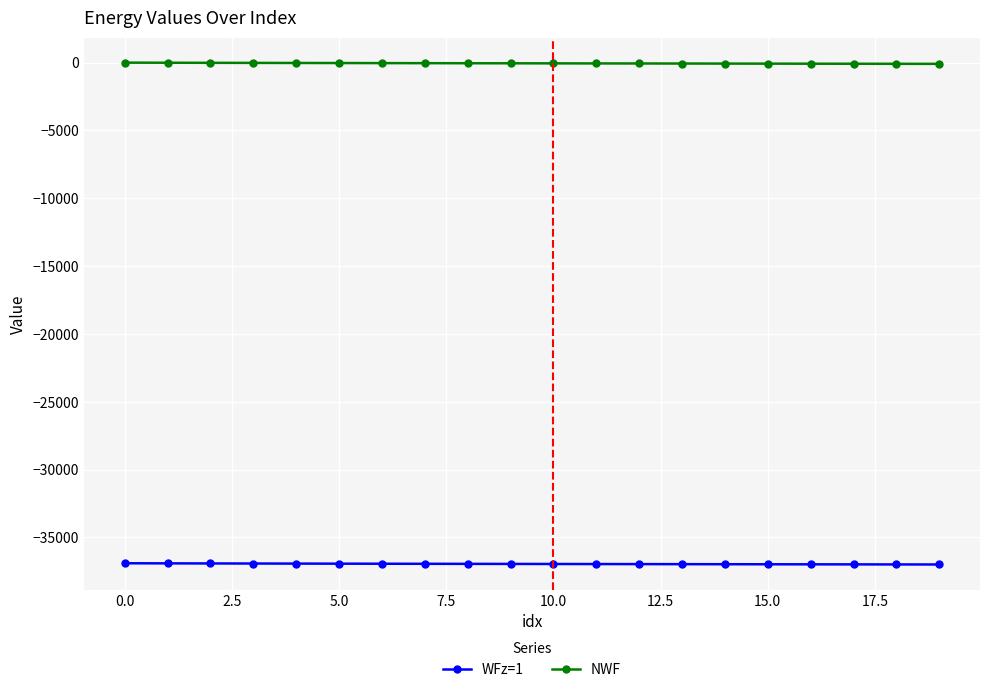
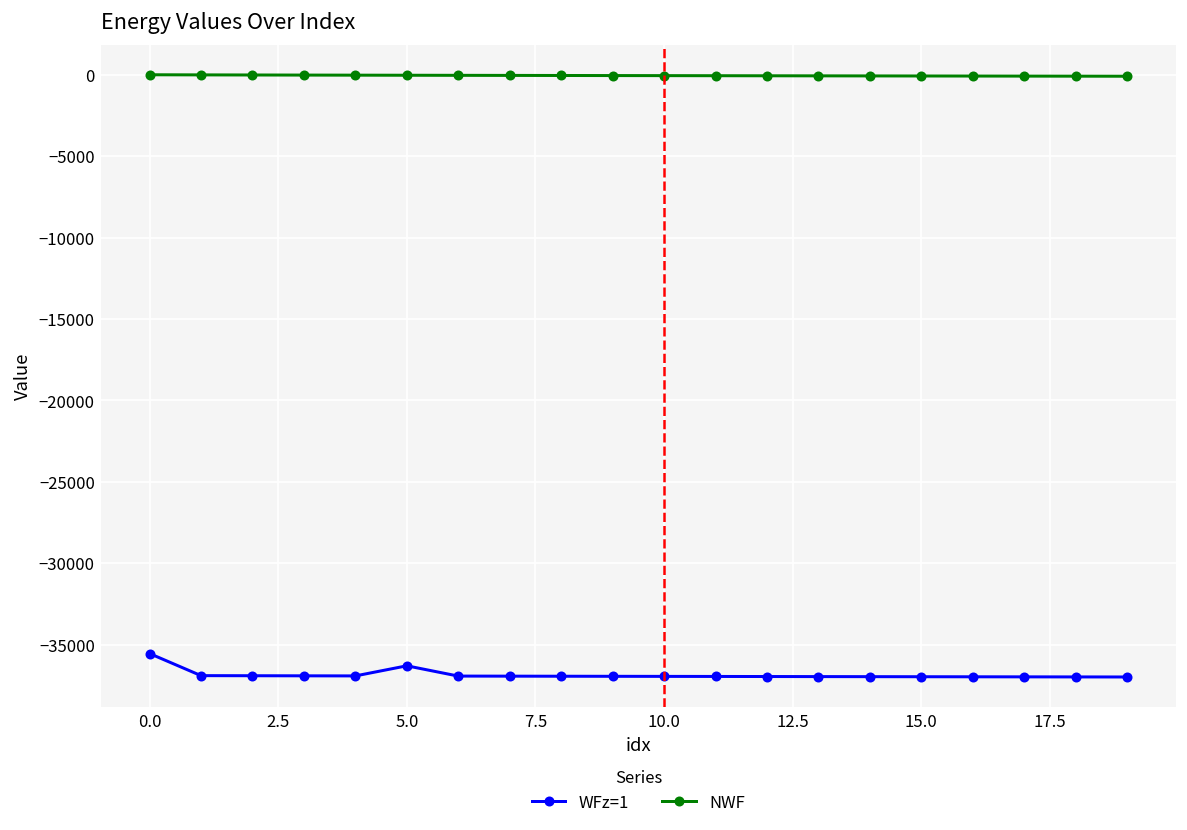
  {
    "WFz=1": {
-     "0.0": -36900,
-     "5.0": -36900,
+     "0.0": -35600,
+     "5.0": -36300,
      "10.0": -37000,
      "15.0": -37000
    },
    "NWF": {
      "0.0": 0,
      "5.0": 0,
      "10.0": -100,
      "15.0": -100
    }
  }
